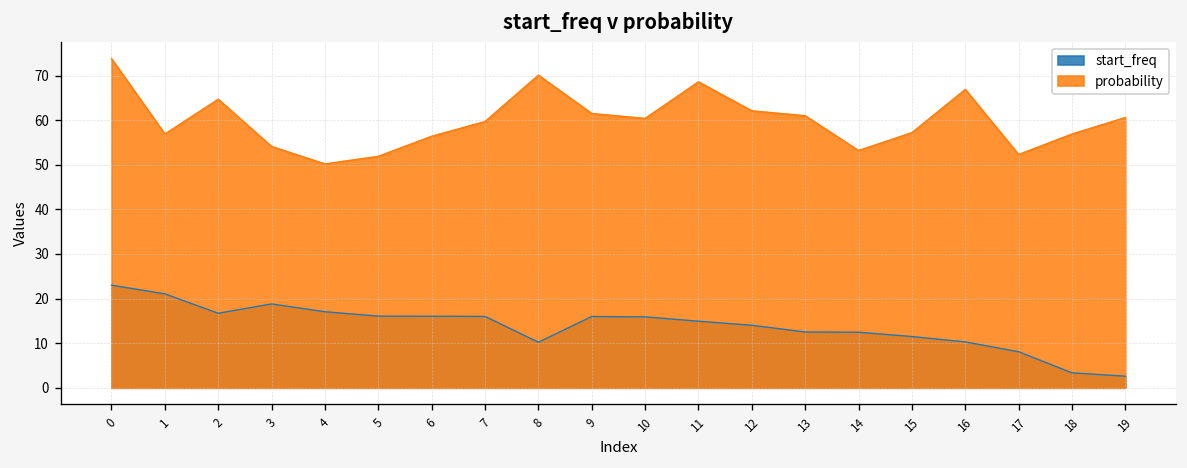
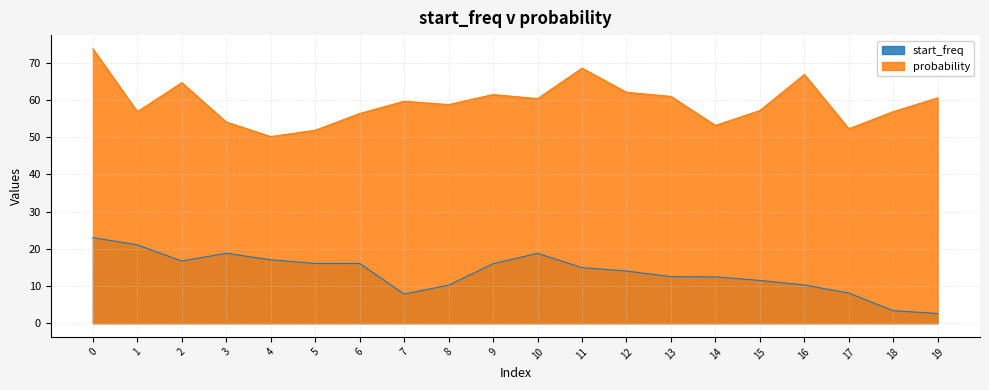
  {
    "start_freq": {
      "0": 23,
      "1": 21,
      "2": 17,
      "3": 19,
      "4": 17,
      "5": 16,
      "6": 16,
-     "7": 16,
+     "7": 8,
      "8": 10,
      "9": 16,
-     "10": 16,
+     "10": 19,
      "11": 15,
      "12": 14,
      "13": 13,
      "14": 12,
      "15": 11,
      "16": 10,
      "17": 8,
      "18": 3,
      "19": 3
    },
    "probability": {
      "0": 74,
      "1": 57,
      "2": 65,
      "3": 54,
      "4": 50,
      "5": 52,
      "6": 56,
      "7": 60,
-     "8": 70,
+     "8": 59,
      "9": 62,
      "10": 60,
      "11": 69,
      "12": 62,
      "13": 61,
      "14": 53,
      "15": 57,
      "16": 67,
      "17": 52,
      "18": 57,
      "19": 61
    }
  }
